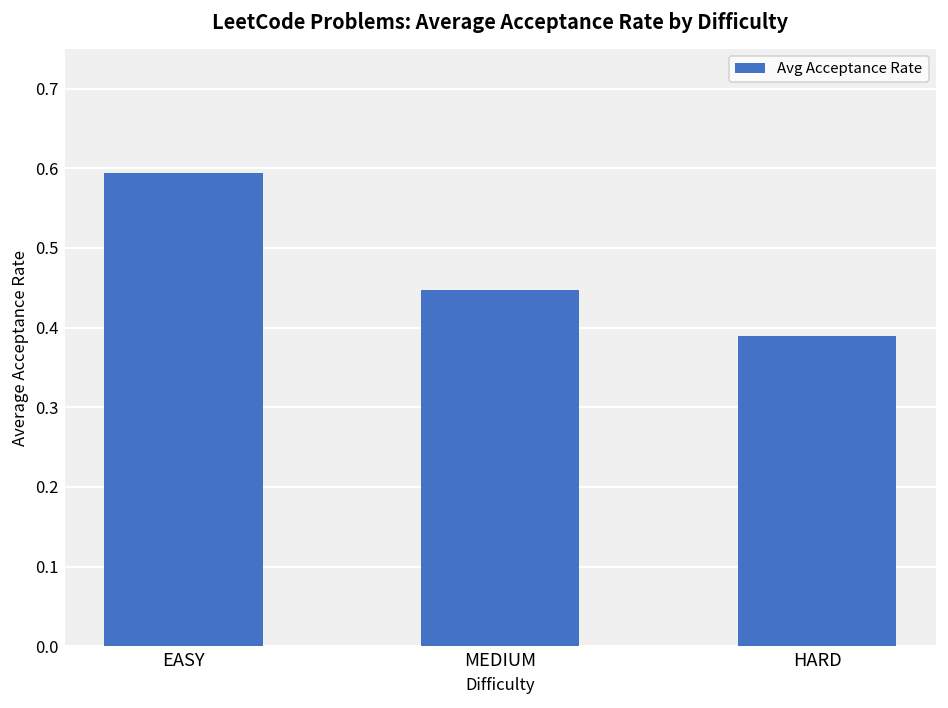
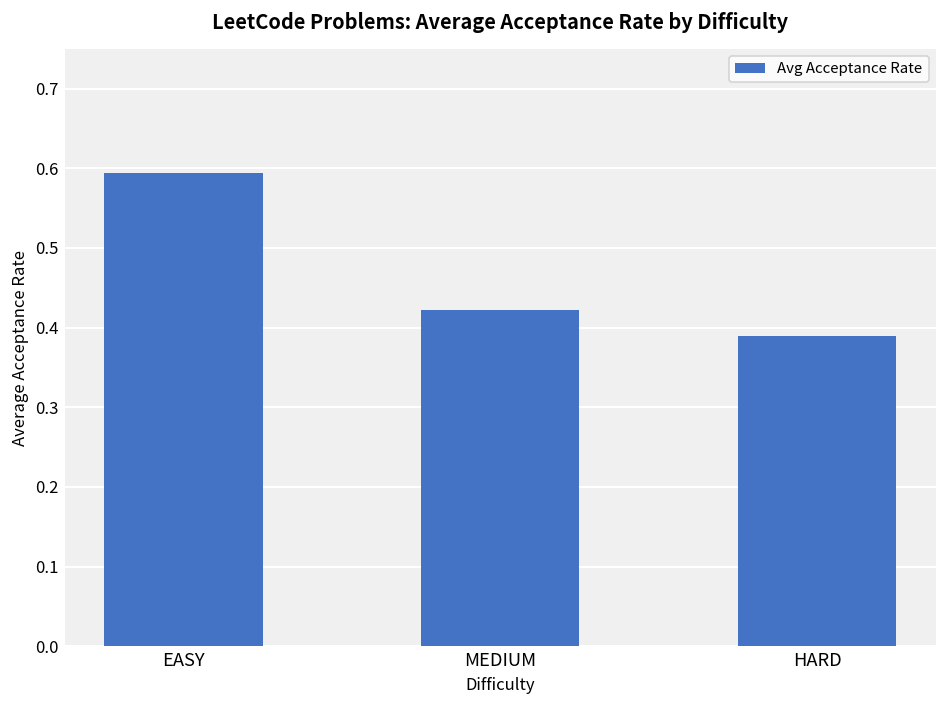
  {
    "EASY": 0.59,
-   "MEDIUM": 0.45,
+   "MEDIUM": 0.42,
    "HARD": 0.39
  }
